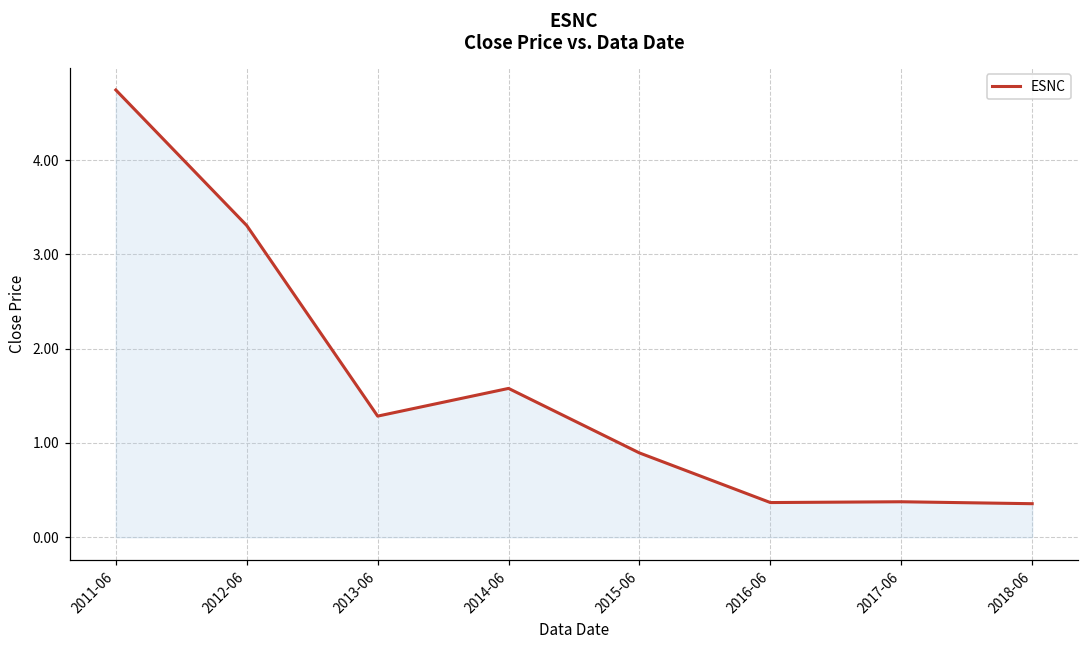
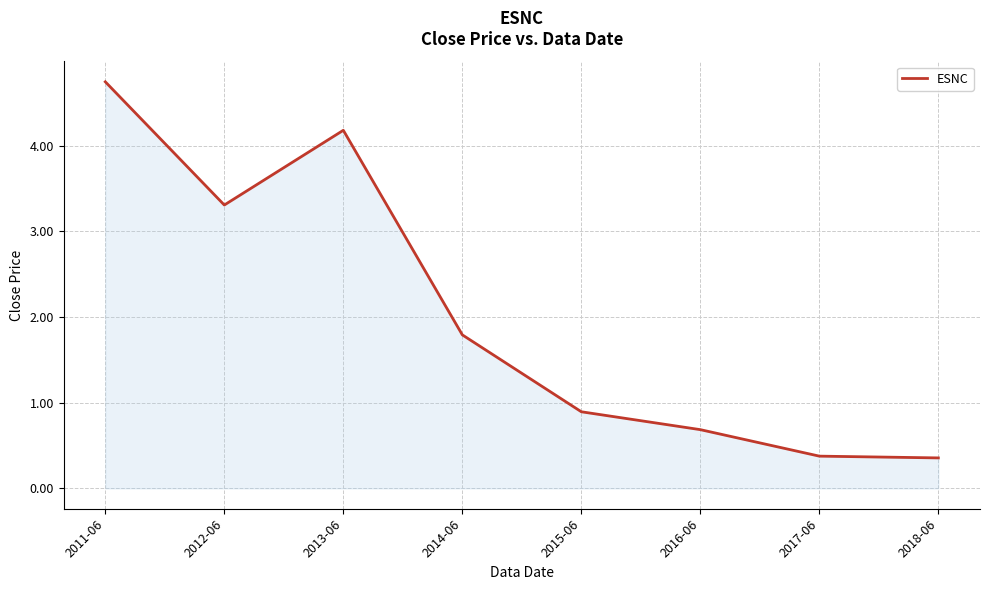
  {
    "2011-06": 4.7,
    "2012-06": 3.3,
-   "2013-06": 1.3,
-   "2014-06": 1.6,
+   "2013-06": 4.2,
+   "2014-06": 1.8,
    "2015-06": 0.9,
-   "2016-06": 0.4,
+   "2016-06": 0.7,
    "2017-06": 0.4,
    "2018-06": 0.4
  }
